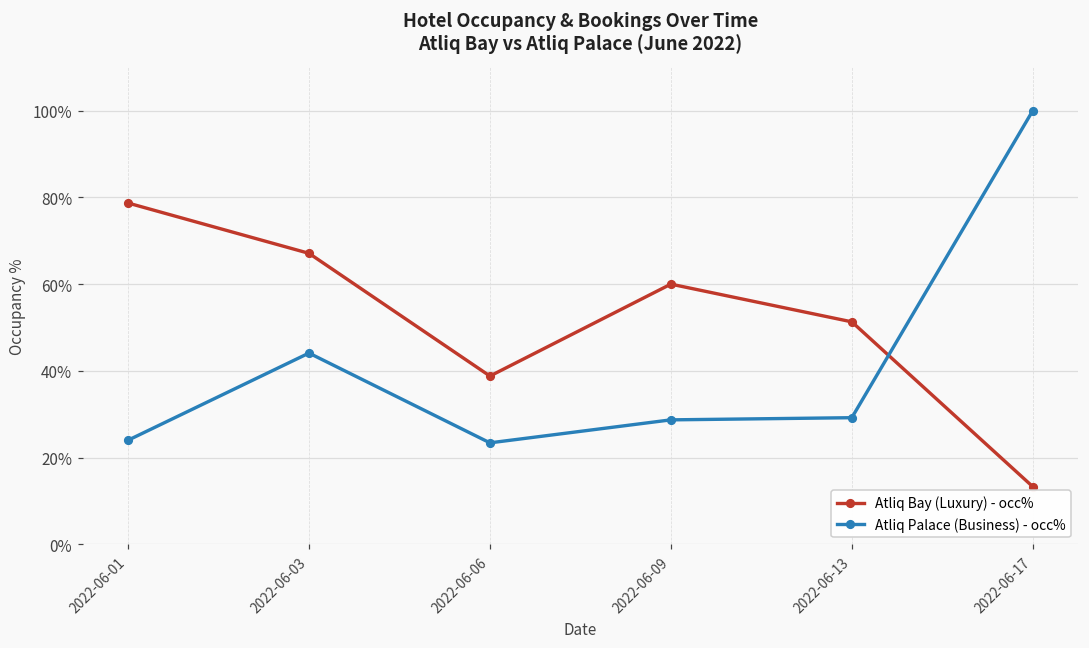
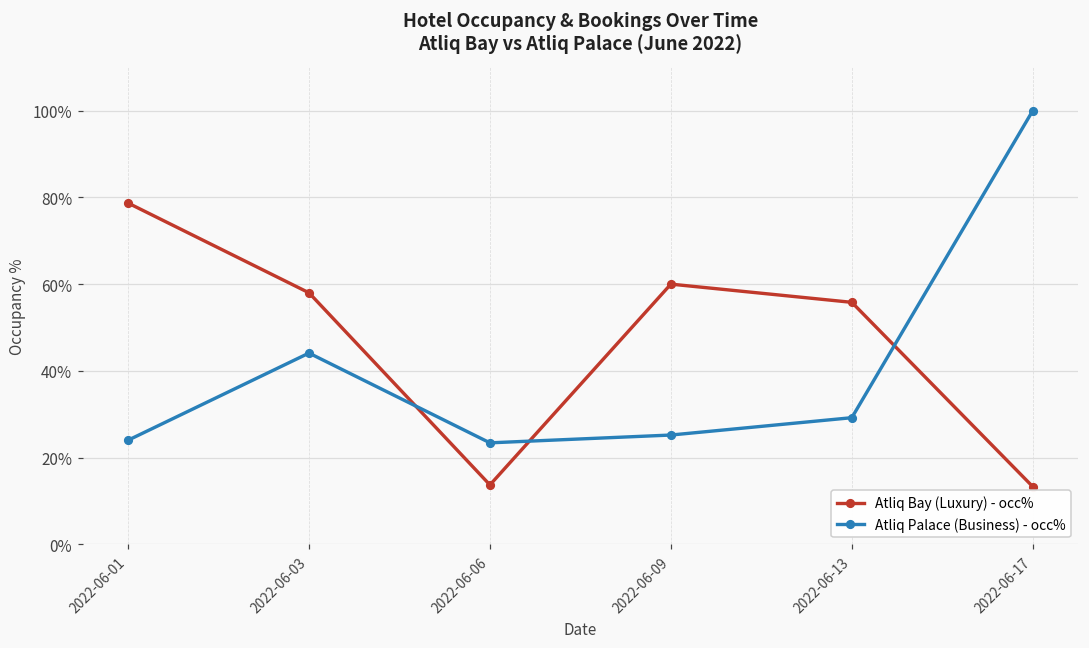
  {
    "Atliq Bay (Luxury) - occ%": {
      "2022-06-01": "79%",
-     "2022-06-03": "67%",
-     "2022-06-06": "39%",
+     "2022-06-03": "58%",
+     "2022-06-06": "14%",
      "2022-06-09": "60%",
-     "2022-06-13": "51%",
+     "2022-06-13": "56%",
      "2022-06-17": "13%"
    },
    "Atliq Palace (Business) - occ%": {
      "2022-06-01": "24%",
      "2022-06-03": "44%",
      "2022-06-06": "23%",
-     "2022-06-09": "29%",
+     "2022-06-09": "25%",
      "2022-06-13": "29%",
      "2022-06-17": "100%"
    }
  }
